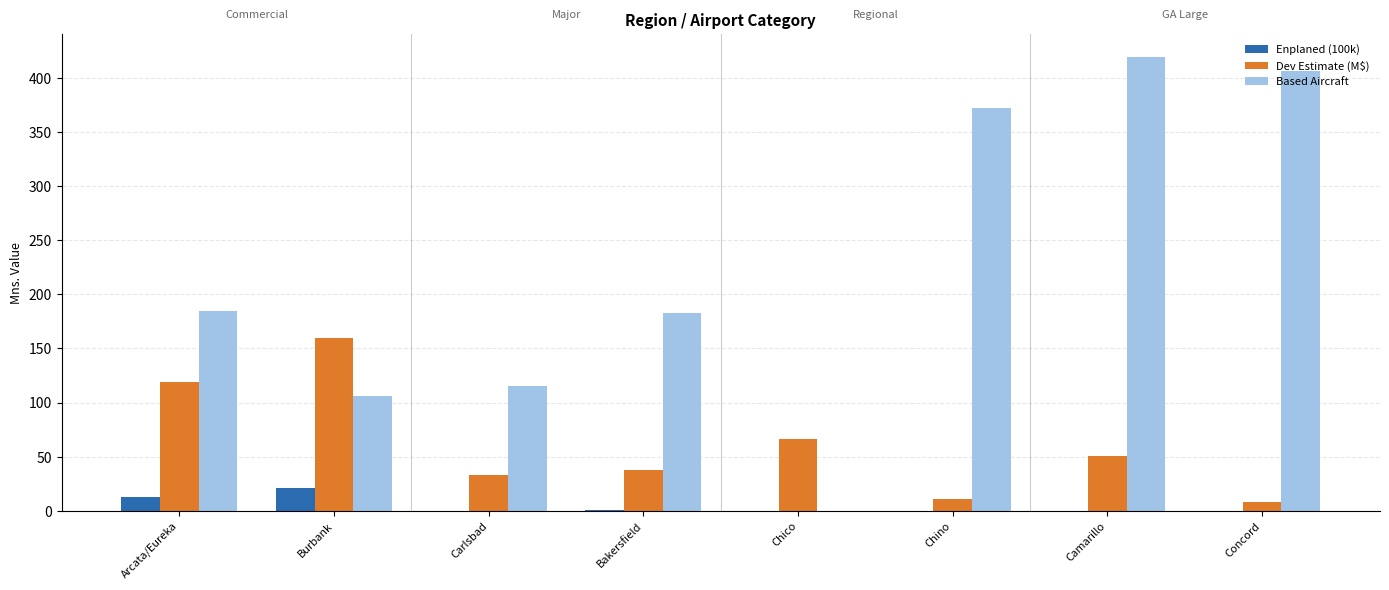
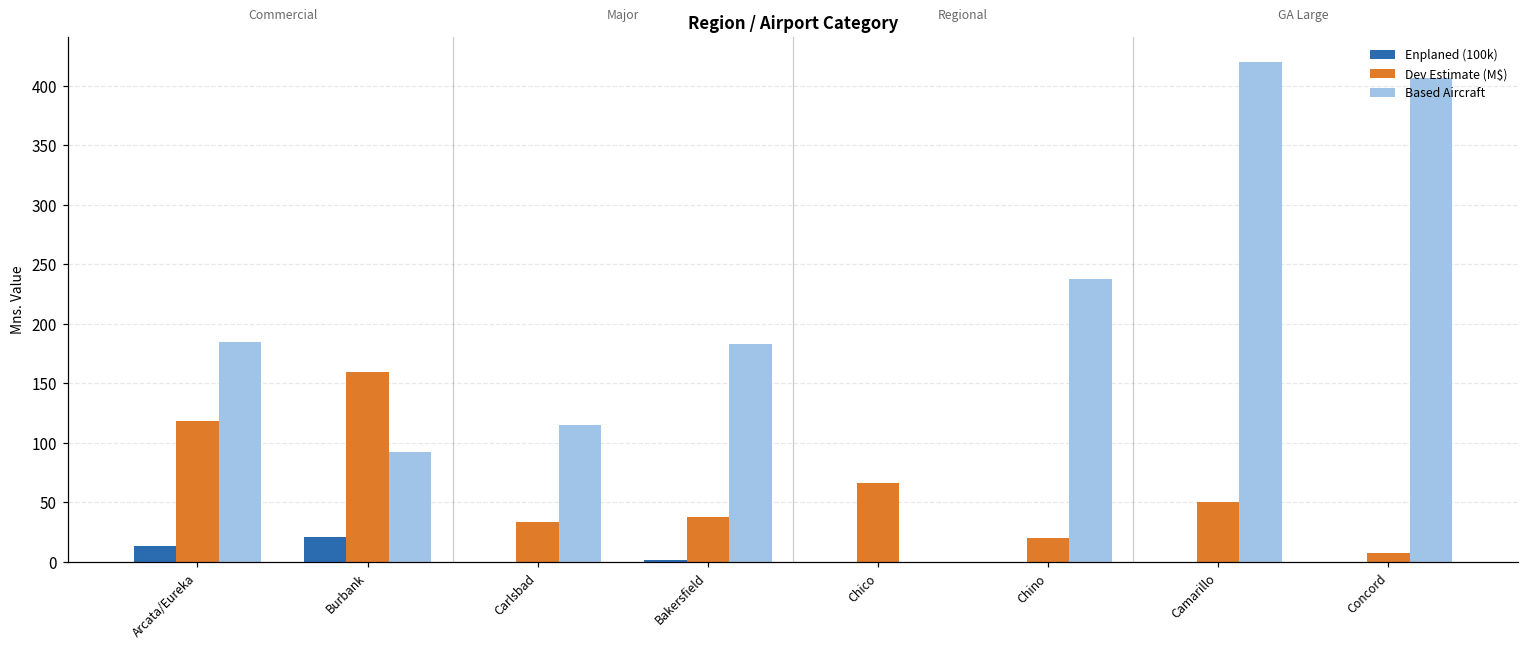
  {
    "Enplaned (100k)": {
      "Arcata/Eureka": 13,
      "Burbank": 21,
      "Chico": 0,
      "Chino": 0,
      "Camarillo": 0,
      "Concord": 0
    },
    "Dev Estimate (M$)": {
      "Arcata/Eureka": 119,
      "Burbank": 160,
      "Carlsbad": 33,
      "Bakersfield": 38,
      "Chico": 66,
-     "Chino": 11,
+     "Chino": 20,
      "Camarillo": 50,
      "Concord": 8
    },
    "Based Aircraft": {
      "Arcata/Eureka": 185,
-     "Burbank": 106,
+     "Burbank": 92,
      "Carlsbad": 115,
      "Bakersfield": 183,
      "Chico": 0,
-     "Chino": 372,
+     "Chino": 238,
      "Camarillo": 420,
      "Concord": 407
    }
  }
